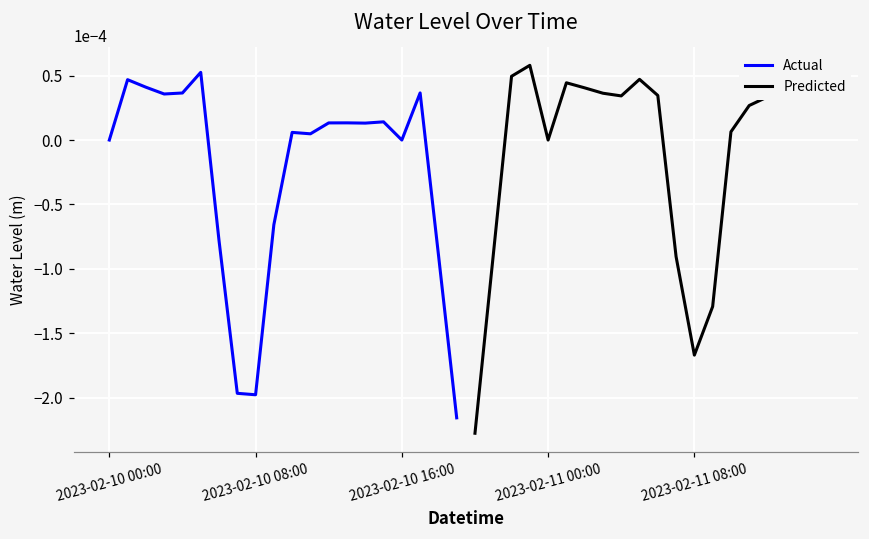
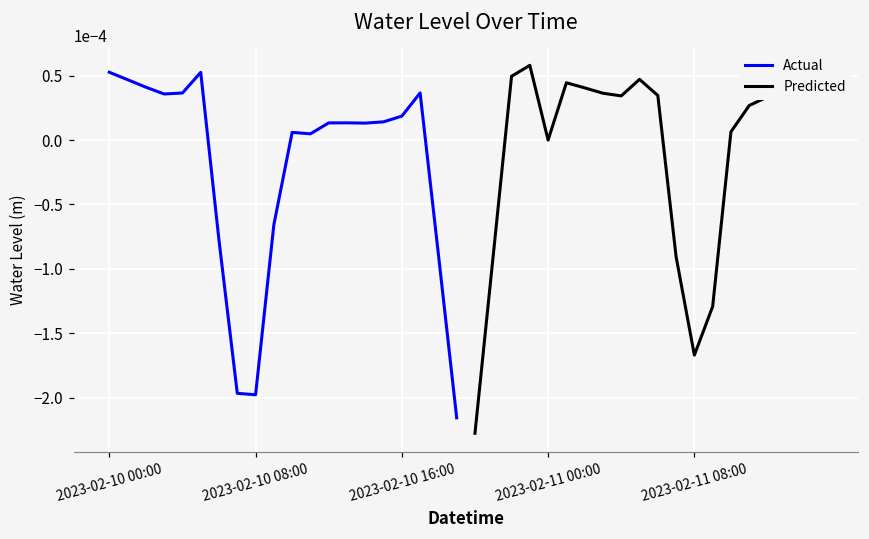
  {
    "Actual": {
-     "2023-02-10 00:00": 0.0000,
+     "2023-02-10 00:00": 0.0001,
      "2023-02-10 08:00": -0.000198,
-     "2023-02-10 16:00": 0.00000
+     "2023-02-10 16:00": 0.00002
    },
    "Predicted": {
      "2023-02-11 00:00": 0.00000,
      "2023-02-11 08:00": -0.000167
    }
  }
